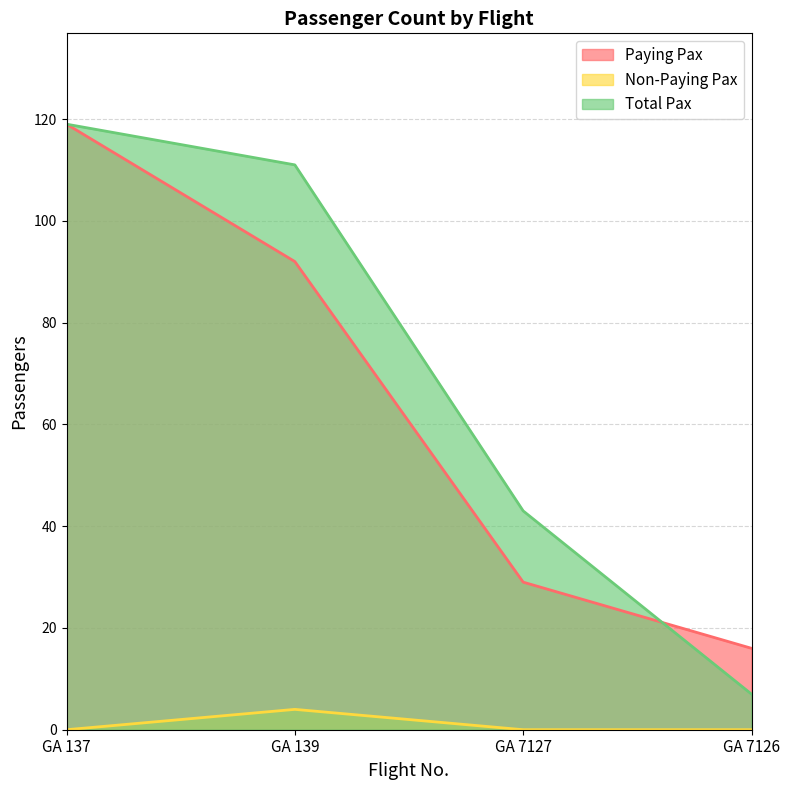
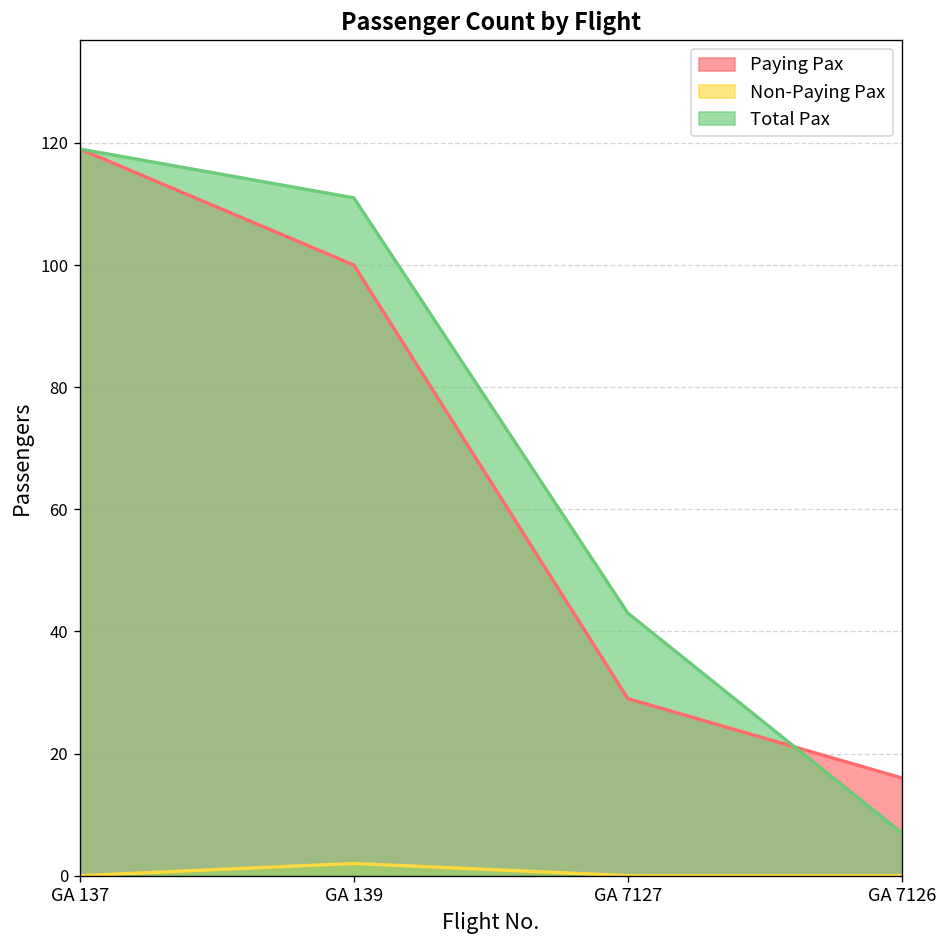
  {
    "Paying Pax": {
-     "GA 139": 92,
+     "GA 139": 100,
      "GA 7127": 29,
      "GA 7126": 16
    },
    "Non-Paying Pax": {
      "GA 137": 0,
-     "GA 139": 4,
+     "GA 139": 2,
      "GA 7127": 0,
      "GA 7126": 0
    },
    "Total Pax": {
      "GA 139": 111,
      "GA 7127": 43,
      "GA 7126": 7
    }
  }
